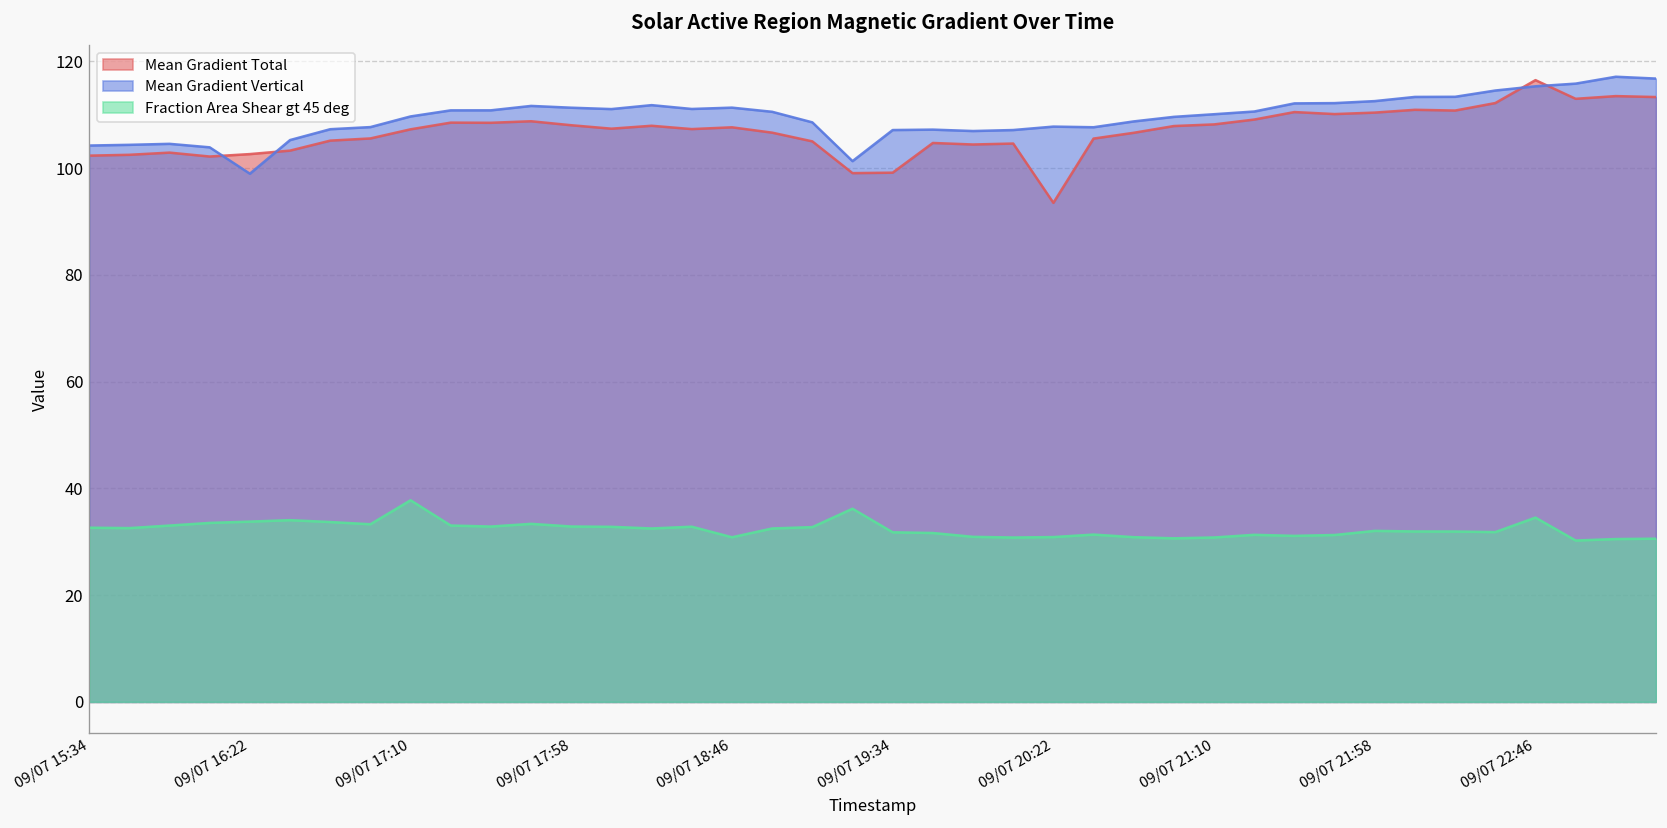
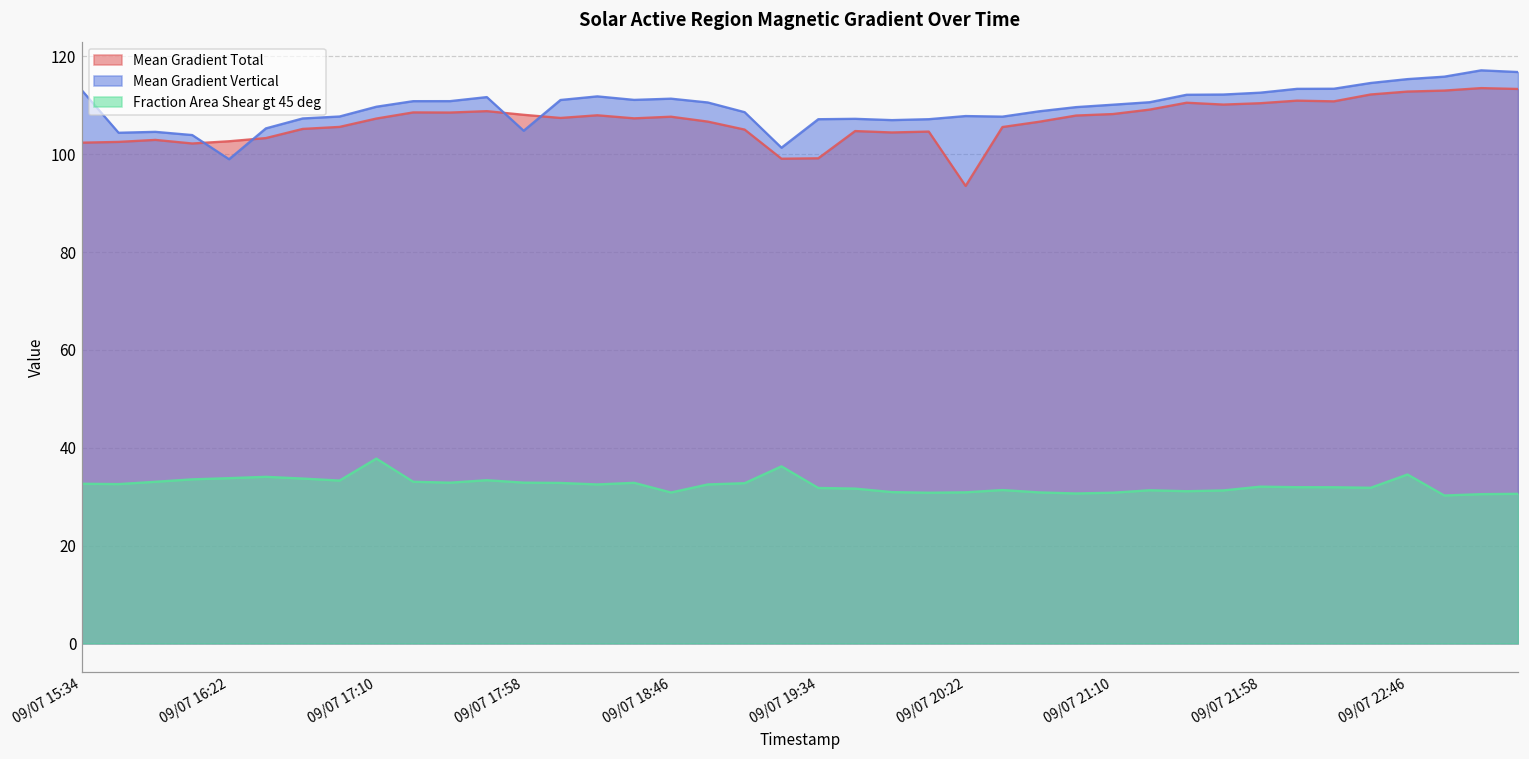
  {
    "Mean Gradient Total": {
      "09/07 15:34": 102,
      "09/07 16:22": 103,
      "09/07 17:10": 107,
      "09/07 17:58": 108,
      "09/07 18:46": 108,
      "09/07 19:34": 99,
      "09/07 20:22": 94,
      "09/07 21:10": 108,
      "09/07 21:58": 110,
-     "09/07 22:46": 117
+     "09/07 22:46": 113
    },
    "Mean Gradient Vertical": {
-     "09/07 15:34": 104,
+     "09/07 15:34": 113,
      "09/07 16:22": 99,
      "09/07 17:10": 110,
-     "09/07 17:58": 111,
+     "09/07 17:58": 105,
      "09/07 18:46": 111,
      "09/07 19:34": 107,
      "09/07 20:22": 108,
      "09/07 21:10": 110,
      "09/07 21:58": 113,
      "09/07 22:46": 115
    },
    "Fraction Area Shear gt 45 deg": {
      "09/07 15:34": 33,
      "09/07 16:22": 34,
      "09/07 17:10": 38,
      "09/07 17:58": 33,
      "09/07 18:46": 31,
      "09/07 19:34": 32,
      "09/07 20:22": 31,
      "09/07 21:10": 31,
      "09/07 21:58": 32,
      "09/07 22:46": 35
    }
  }
